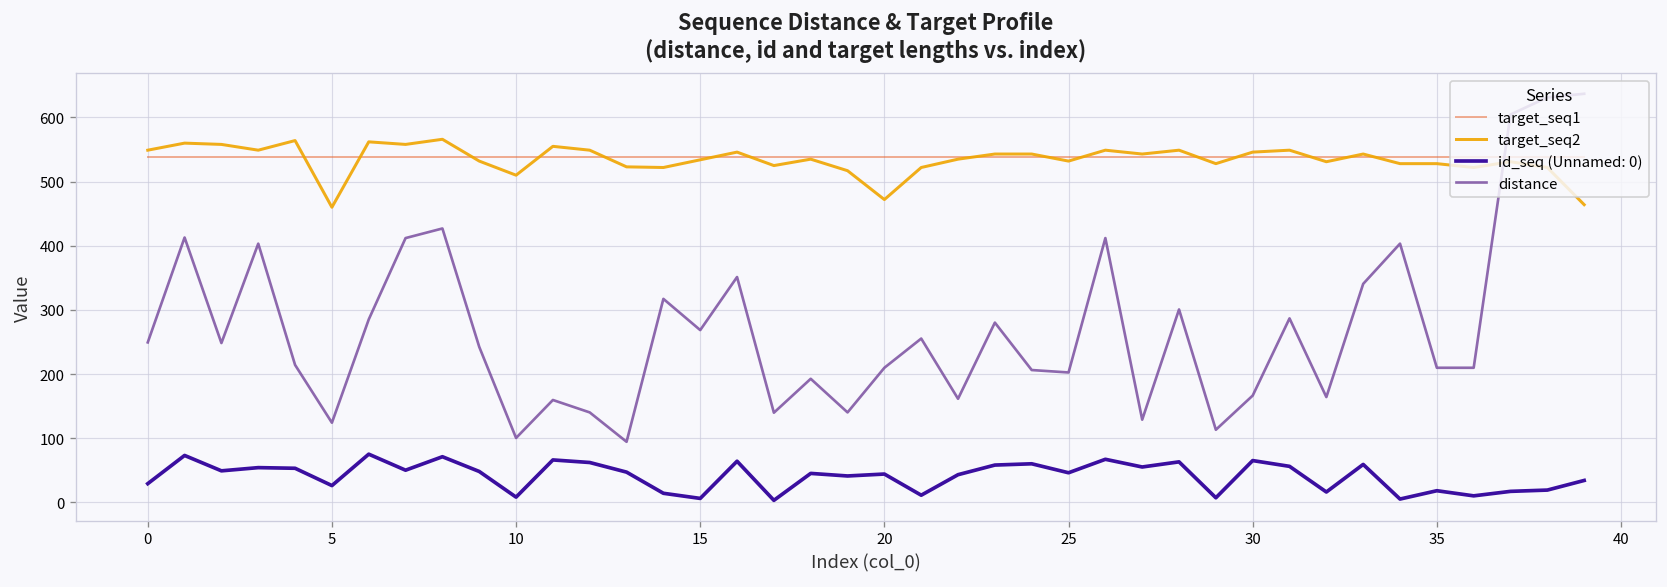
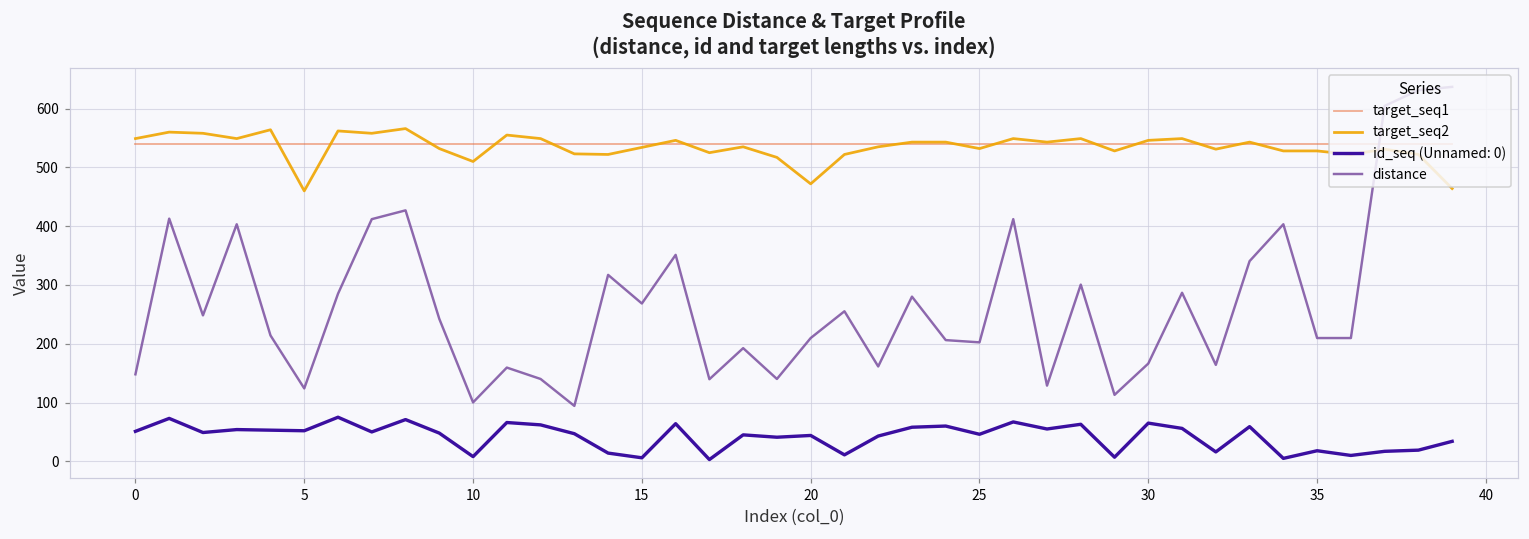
  {
    "target_seq1": {
      "0": 540,
      "5": 540,
      "10": 540,
      "15": 540,
      "20": 540,
      "25": 540,
      "30": 540,
      "35": 540
    },
    "target_seq2": {
      "0": 550,
      "5": 460,
      "10": 510,
      "15": 530,
      "20": 470,
      "25": 530,
      "30": 550,
      "35": 530
    },
    "id_seq (Unnamed: 0)": {
-     "0": 30,
-     "5": 30,
+     "0": 50,
+     "5": 50,
      "10": 10,
      "15": 10,
      "20": 40,
      "25": 50,
      "30": 70,
      "35": 20
    },
    "distance": {
-     "0": 250,
+     "0": 150,
      "5": 120,
      "10": 100,
      "15": 270,
      "20": 210,
      "25": 200,
      "30": 170,
      "35": 210
    }
  }
